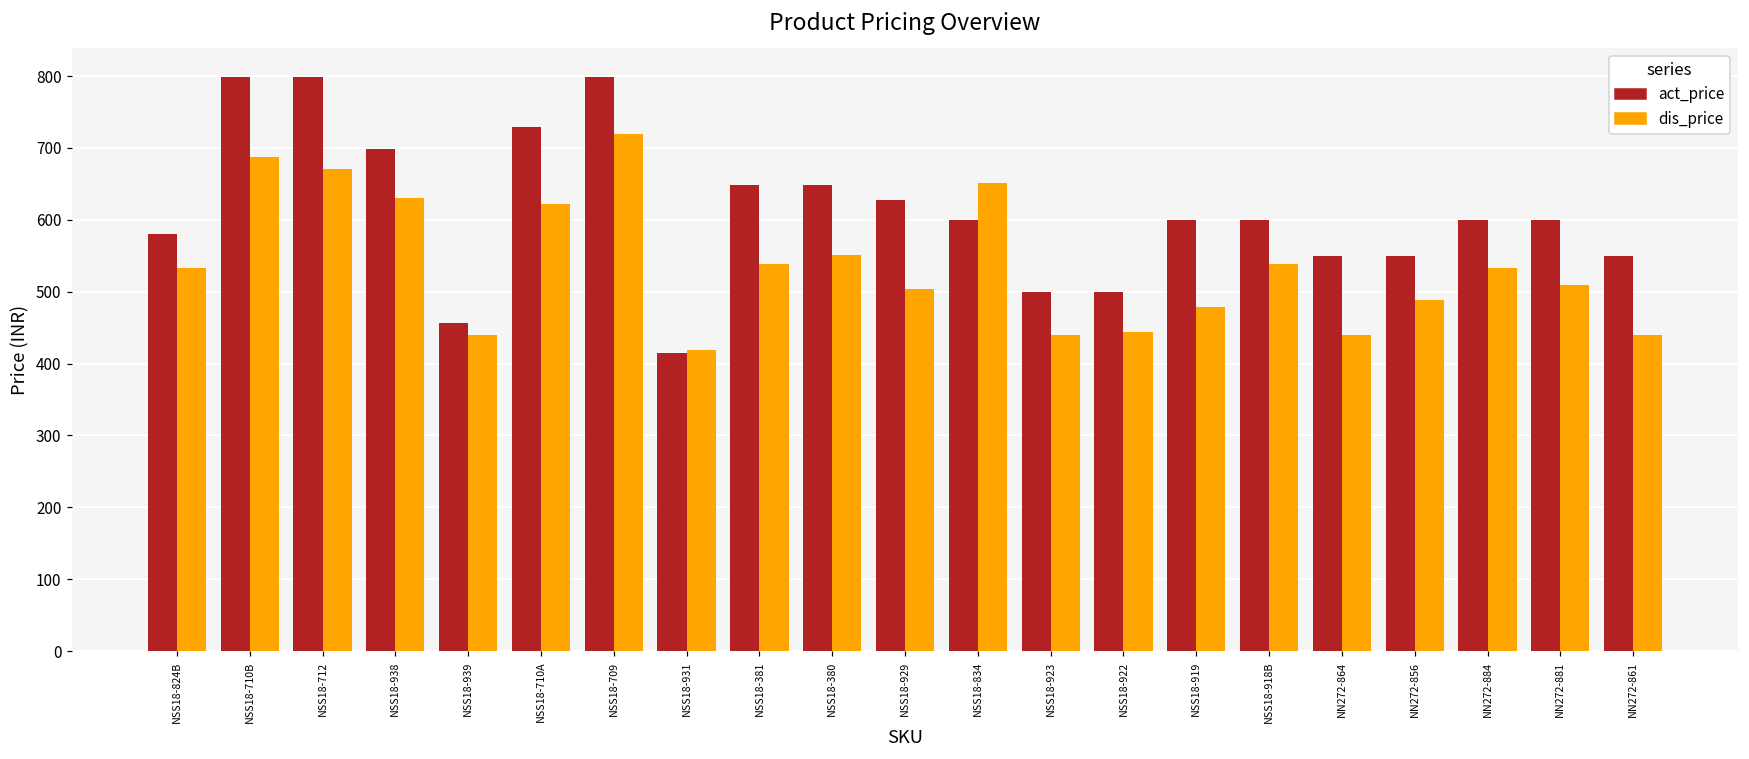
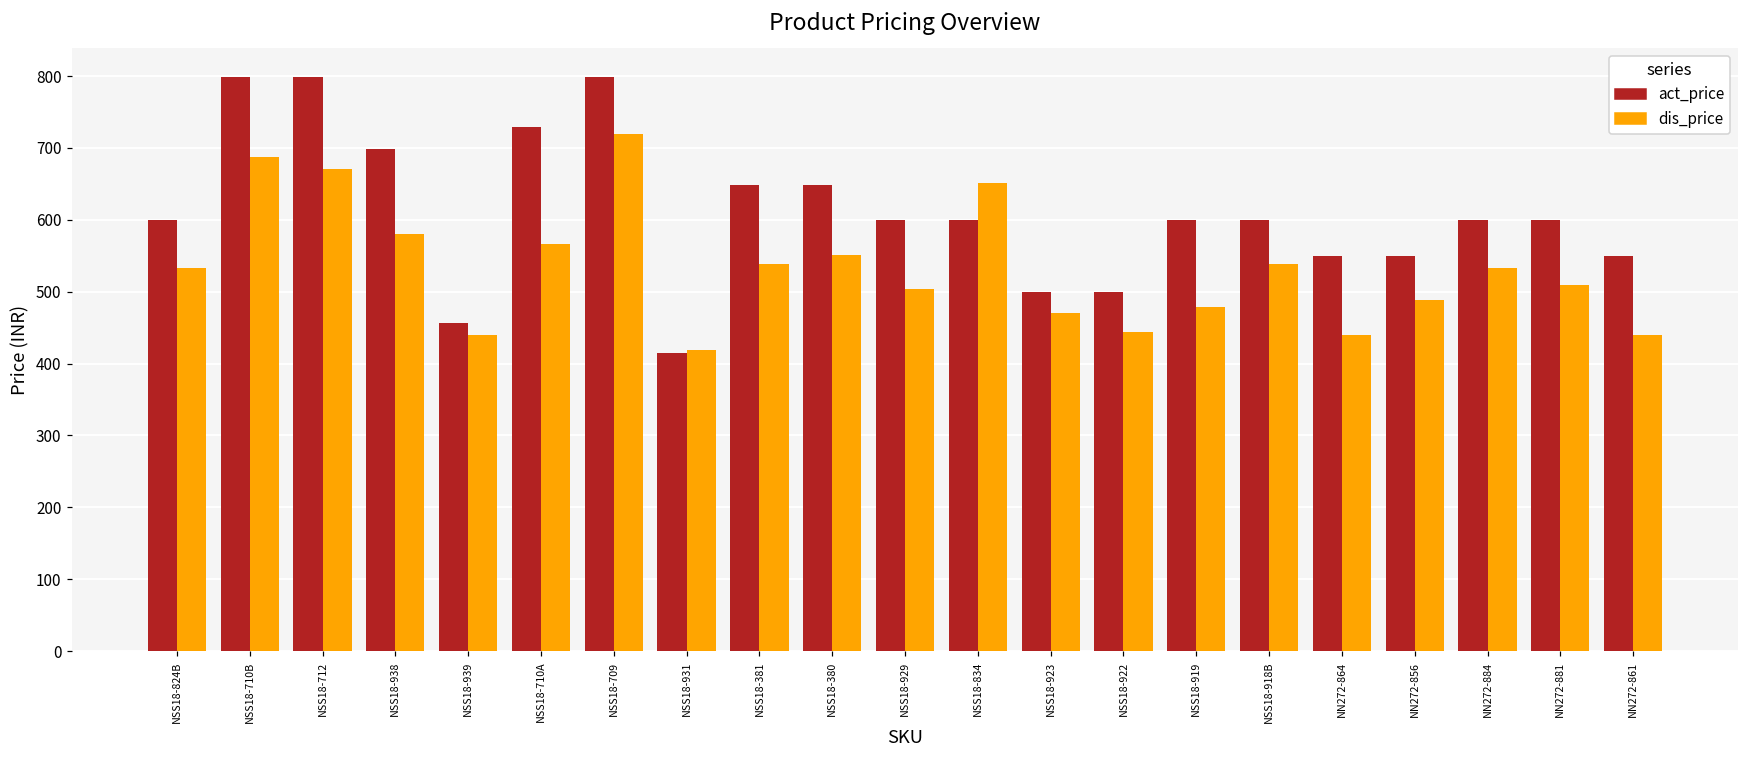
  {
    "act_price": {
-     "NSS18-824B": 580,
+     "NSS18-824B": 600,
      "NSS18-710B": 800,
      "NSS18-712": 800,
      "NSS18-938": 700,
      "NSS18-939": 460,
      "NSS18-710A": 730,
      "NSS18-709": 800,
      "NSS18-931": 410,
      "NSS18-381": 650,
      "NSS18-380": 650,
-     "NSS18-929": 630,
+     "NSS18-929": 600,
      "NSS18-834": 600,
      "NSS18-923": 500,
      "NSS18-922": 500,
      "NSS18-919": 600,
      "NSS18-918B": 600,
      "NN272-864": 550,
      "NN272-856": 550,
      "NN272-884": 600,
      "NN272-881": 600,
      "NN272-861": 550
    },
    "dis_price": {
      "NSS18-824B": 530,
      "NSS18-710B": 690,
      "NSS18-712": 670,
-     "NSS18-938": 630,
+     "NSS18-938": 580,
      "NSS18-939": 440,
-     "NSS18-710A": 620,
+     "NSS18-710A": 570,
      "NSS18-709": 720,
      "NSS18-931": 420,
      "NSS18-381": 540,
      "NSS18-380": 550,
      "NSS18-929": 500,
      "NSS18-834": 650,
-     "NSS18-923": 440,
+     "NSS18-923": 470,
      "NSS18-922": 440,
      "NSS18-919": 480,
      "NSS18-918B": 540,
      "NN272-864": 440,
      "NN272-856": 490,
      "NN272-884": 530,
      "NN272-881": 510,
      "NN272-861": 440
    }
  }
